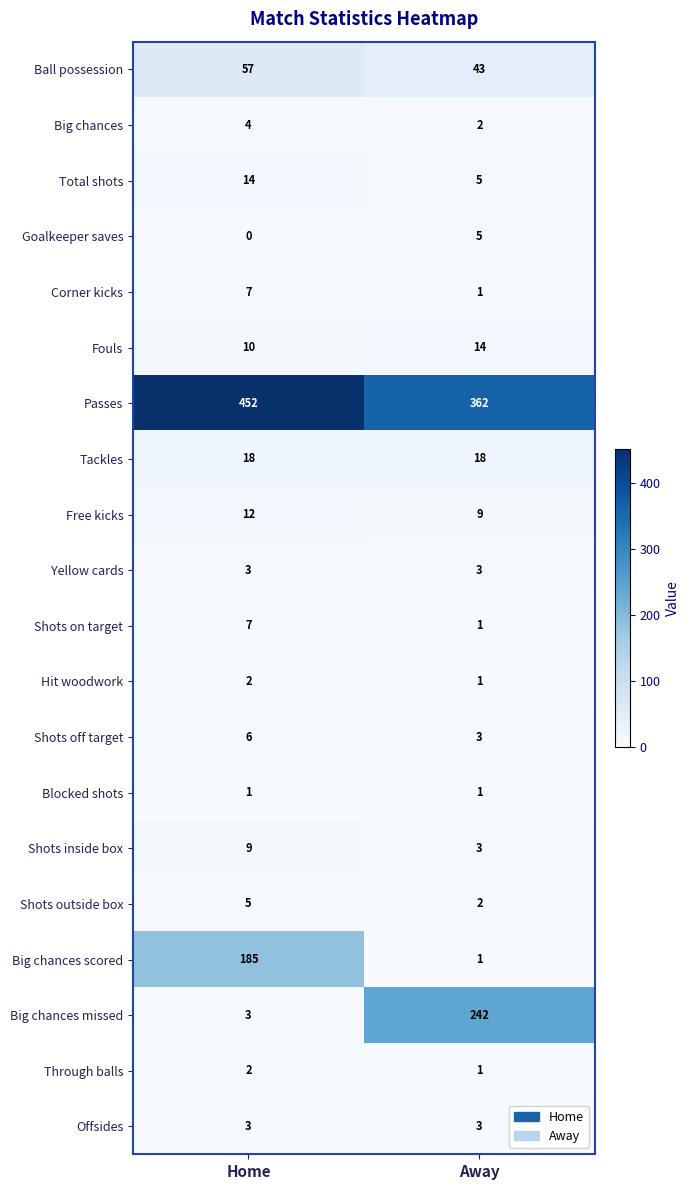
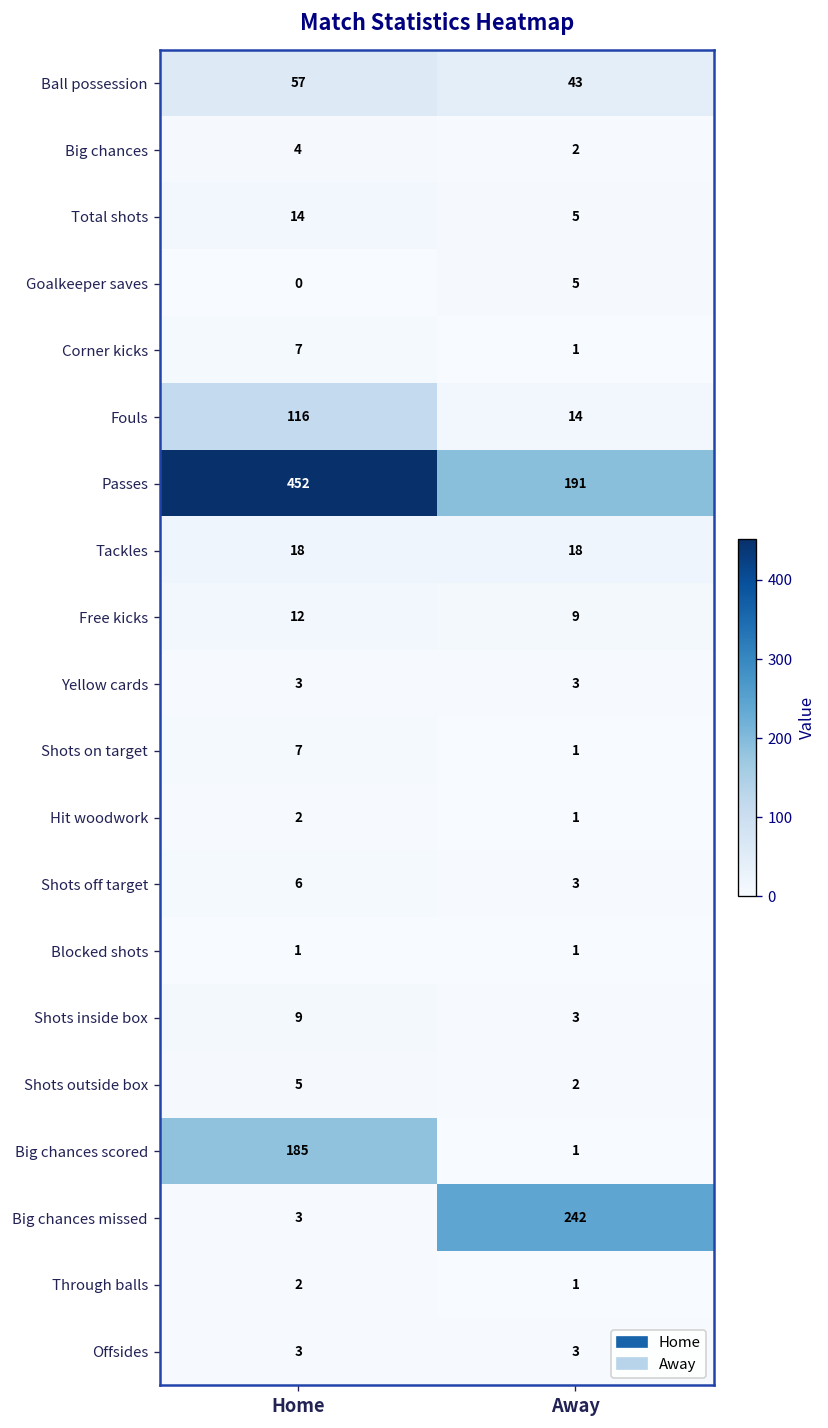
  {
    "Ball possession": {
      "Home": 57,
      "Away": 43
    },
    "Big chances": {
      "Home": 4,
      "Away": 2
    },
    "Total shots": {
      "Home": 14,
      "Away": 5
    },
    "Goalkeeper saves": {
      "Home": 0,
      "Away": 5
    },
    "Corner kicks": {
      "Home": 7,
      "Away": 1
    },
    "Fouls": {
-     "Home": 10,
+     "Home": 116,
      "Away": 14
    },
    "Passes": {
      "Home": 452,
-     "Away": 362
+     "Away": 191
    },
    "Tackles": {
      "Home": 18,
      "Away": 18
    },
    "Free kicks": {
      "Home": 12,
      "Away": 9
    },
    "Yellow cards": {
      "Home": 3,
      "Away": 3
    },
    "Shots on target": {
      "Home": 7,
      "Away": 1
    },
    "Hit woodwork": {
      "Home": 2,
      "Away": 1
    },
    "Shots off target": {
      "Home": 6,
      "Away": 3
    },
    "Blocked shots": {
      "Home": 1,
      "Away": 1
    },
    "Shots inside box": {
      "Home": 9,
      "Away": 3
    },
    "Shots outside box": {
      "Home": 5,
      "Away": 2
    },
    "Big chances scored": {
      "Home": 185,
      "Away": 1
    },
    "Big chances missed": {
      "Home": 3,
      "Away": 242
    },
    "Through balls": {
      "Home": 2,
      "Away": 1
    },
    "Offsides": {
      "Home": 3,
      "Away": 3
    }
  }
